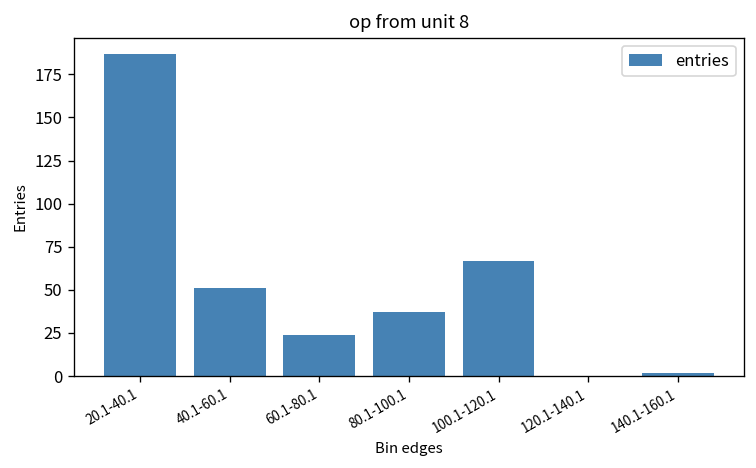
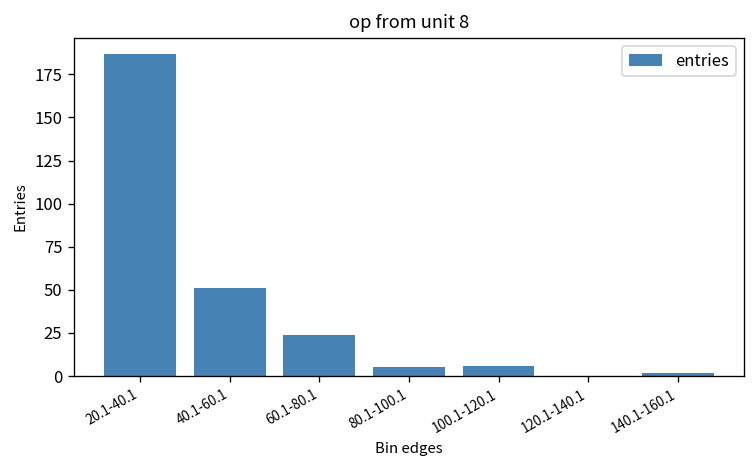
  {
    "20.1-40.1": 187,
    "40.1-60.1": 51,
    "60.1-80.1": 24,
-   "80.1-100.1": 37,
-   "100.1-120.1": 67,
+   "80.1-100.1": 5,
+   "100.1-120.1": 6,
    "120.1-140.1": 0,
    "140.1-160.1": 2
  }
